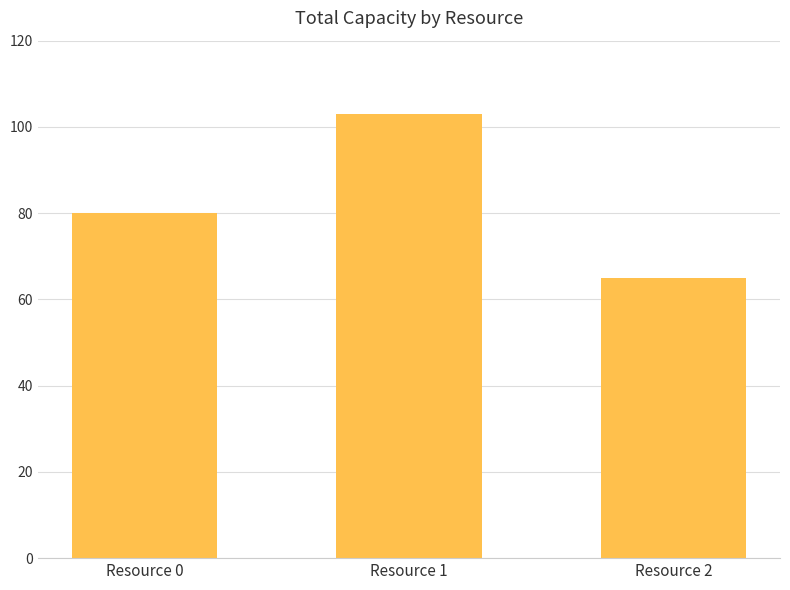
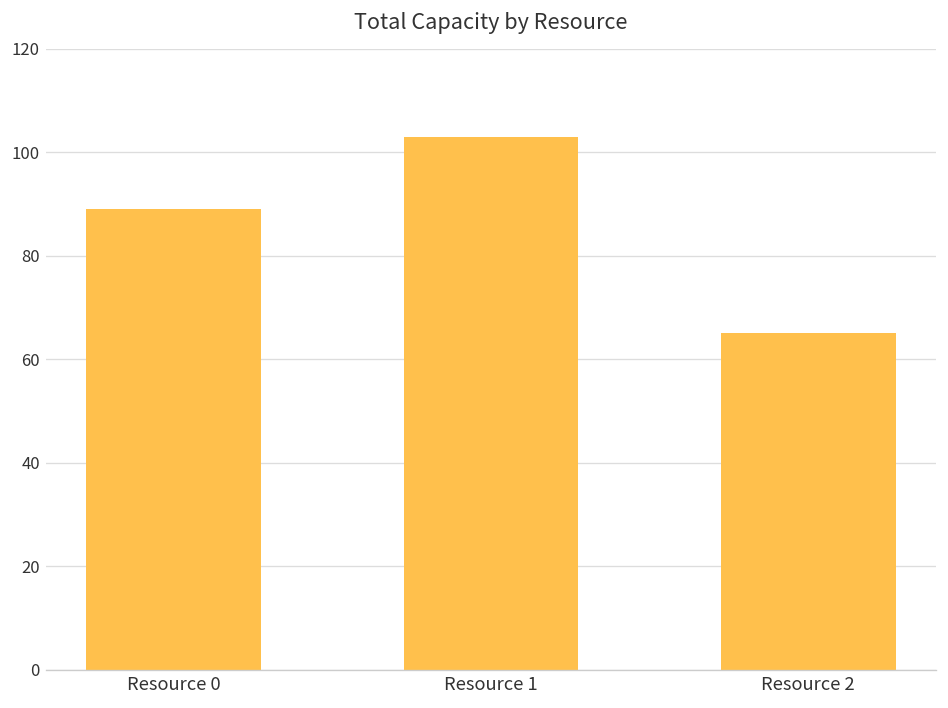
  {
-   "Resource 0": 80,
+   "Resource 0": 89,
    "Resource 1": 103,
    "Resource 2": 65
  }
